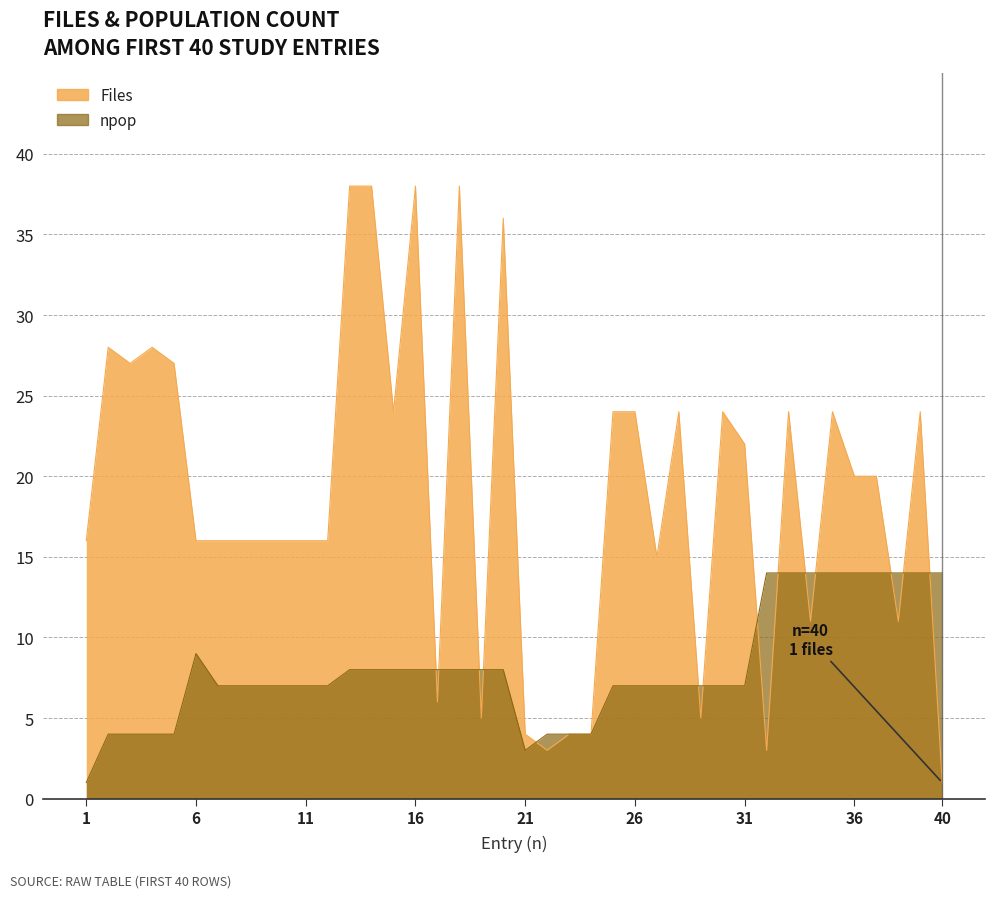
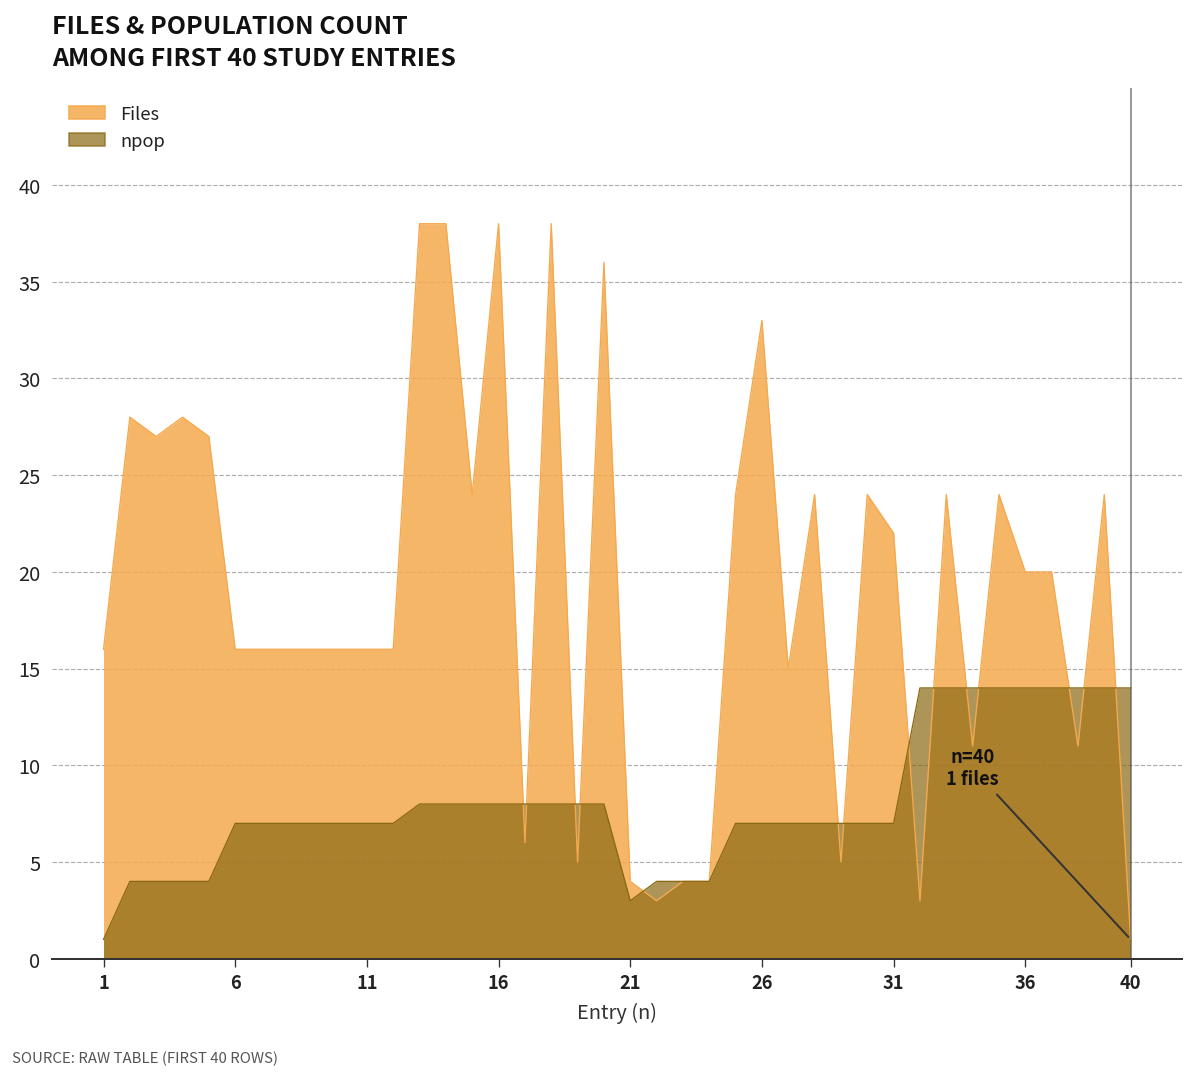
  {
    "Files": {
      "1": 16,
      "6": 16,
      "11": 16,
      "16": 38,
      "21": 4,
-     "26": 24,
+     "26": 33,
      "31": 22,
      "36": 20,
      "40": 1
    },
    "npop": {
      "1": 1,
-     "6": 9,
+     "6": 7,
      "11": 7,
      "16": 8,
      "21": 3,
      "26": 7,
      "31": 7,
      "36": 14,
      "40": 14
    }
  }
